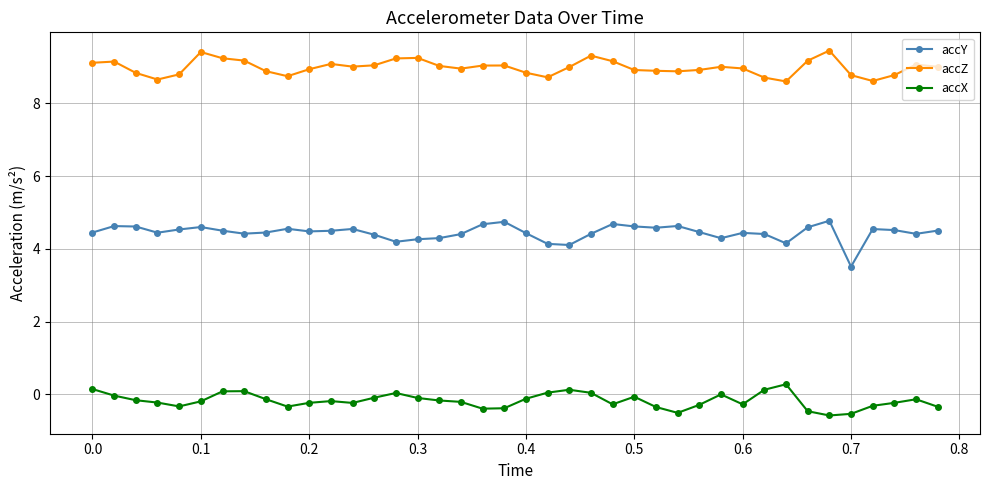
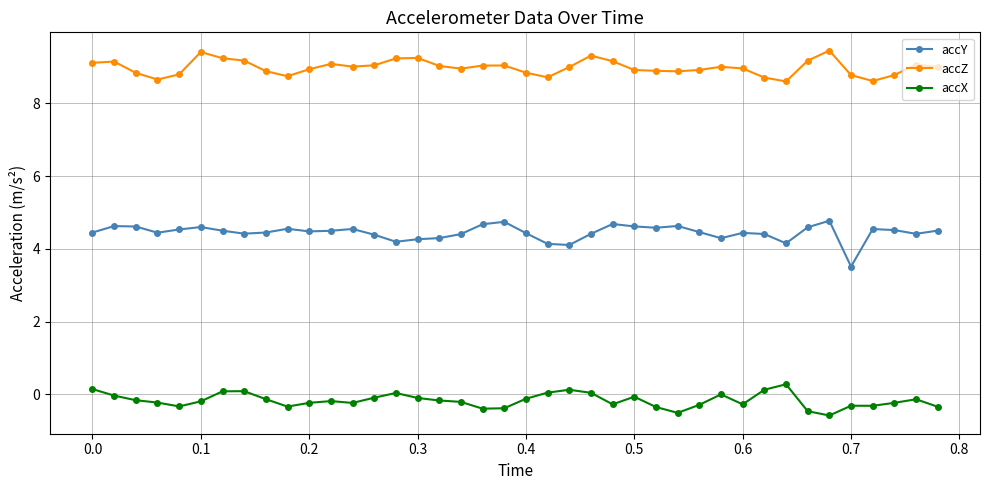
  {
    "accY": {
      "0.0": 4.4,
      "0.1": 4.6,
      "0.2": 4.5,
      "0.3": 4.3,
      "0.4": 4.4,
      "0.5": 4.6,
      "0.6": 4.4,
      "0.7": 3.5
    },
    "accZ": {
      "0.0": 9.1,
      "0.1": 9.4,
      "0.2": 8.9,
      "0.3": 9.2,
      "0.4": 8.8,
      "0.5": 8.9,
      "0.6": 9.0,
      "0.7": 8.8
    },
    "accX": {
      "0.0": 0.1,
      "0.1": -0.2,
      "0.2": -0.2,
      "0.3": -0.1,
      "0.4": -0.1,
      "0.5": -0.1,
      "0.6": -0.3,
-     "0.7": -0.5
+     "0.7": -0.3
    }
  }
